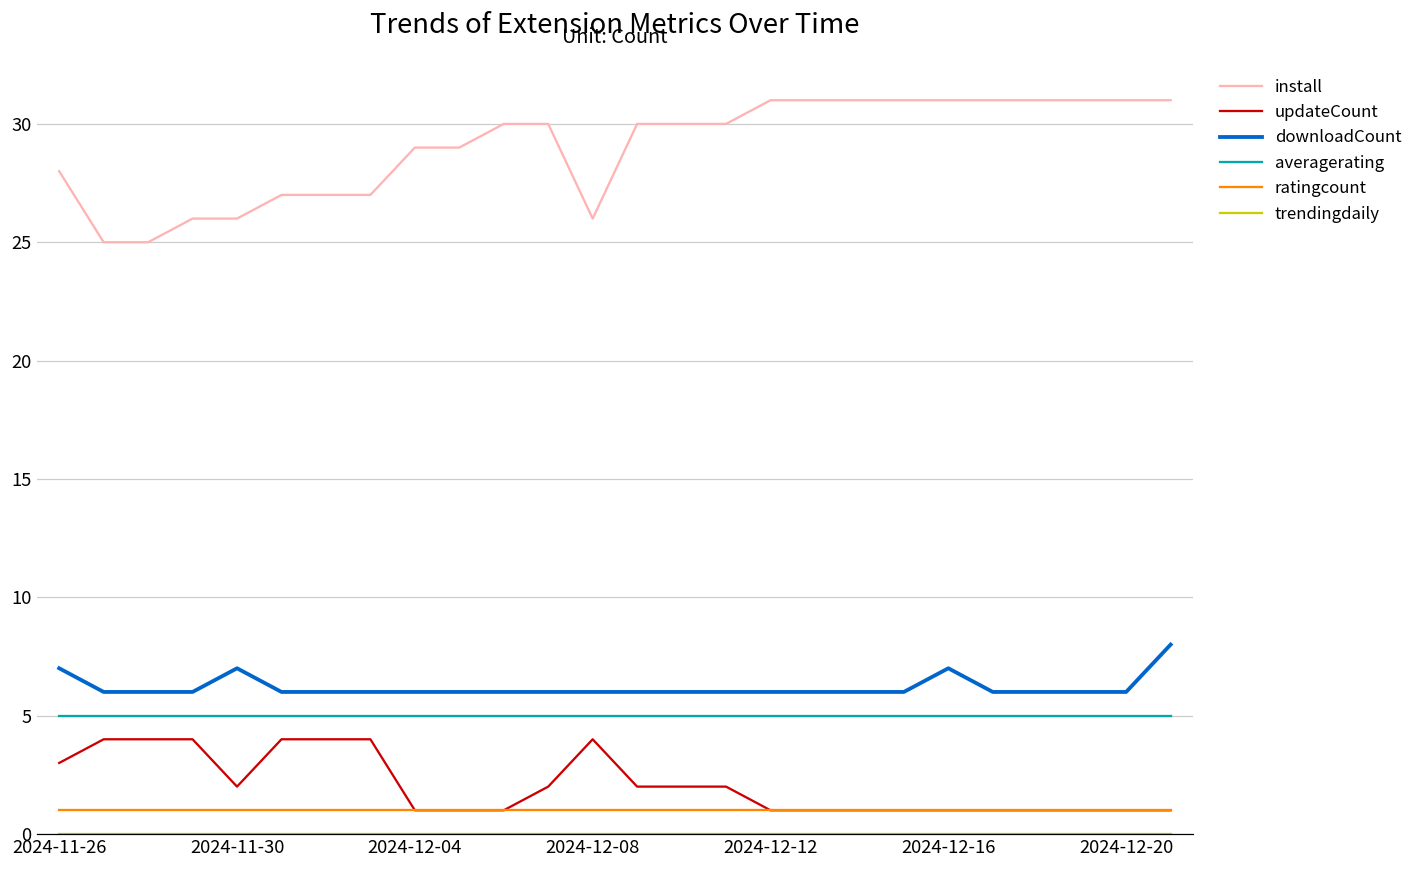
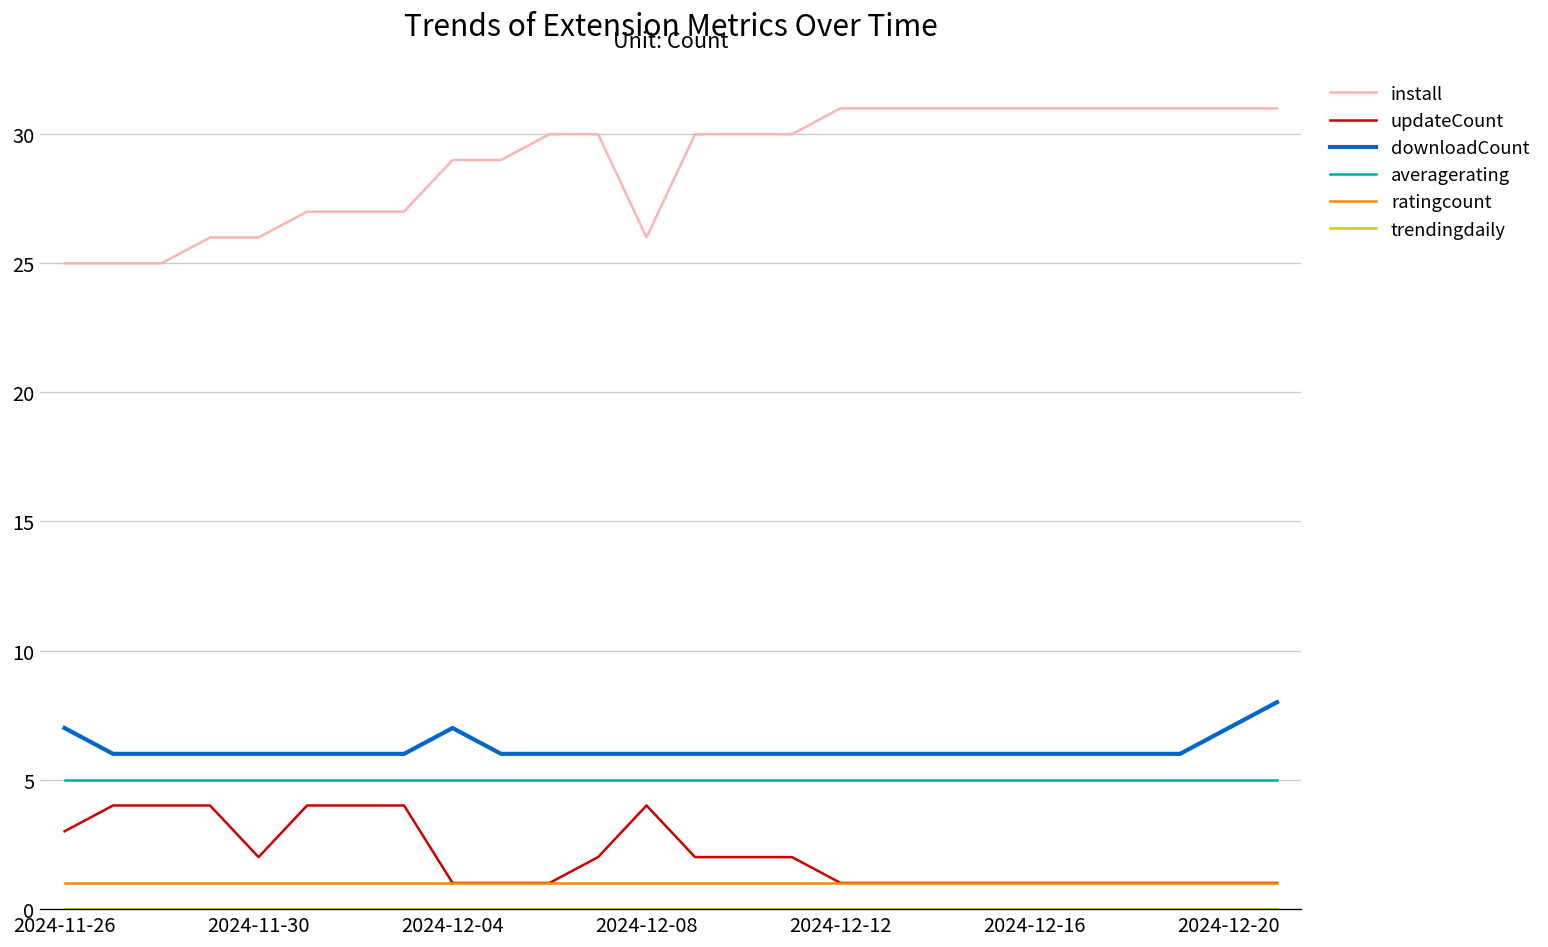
  {
    "install": {
-     "2024-11-26": 28,
+     "2024-11-26": 25,
      "2024-11-30": 26,
      "2024-12-04": 29,
      "2024-12-08": 26,
      "2024-12-12": 31,
      "2024-12-16": 31,
      "2024-12-20": 31
    },
    "updateCount": {
      "2024-11-26": 3,
      "2024-11-30": 2,
      "2024-12-08": 4
    },
    "downloadCount": {
      "2024-11-26": 7,
-     "2024-11-30": 7,
-     "2024-12-04": 6,
+     "2024-11-30": 6,
+     "2024-12-04": 7,
      "2024-12-08": 6,
      "2024-12-12": 6,
-     "2024-12-16": 7,
-     "2024-12-20": 6
+     "2024-12-16": 6,
+     "2024-12-20": 7
    },
    "averagerating": {
      "2024-11-26": 5,
      "2024-11-30": 5,
      "2024-12-04": 5,
      "2024-12-08": 5,
      "2024-12-12": 5,
      "2024-12-16": 5,
      "2024-12-20": 5
    },
    "ratingcount": {
      "2024-11-26": 1,
      "2024-11-30": 1,
      "2024-12-08": 1
    },
    "trendingdaily": {
      "2024-11-26": 0,
      "2024-11-30": 0,
      "2024-12-04": 0,
      "2024-12-08": 0,
      "2024-12-12": 0,
      "2024-12-16": 0,
      "2024-12-20": 0
    }
  }
